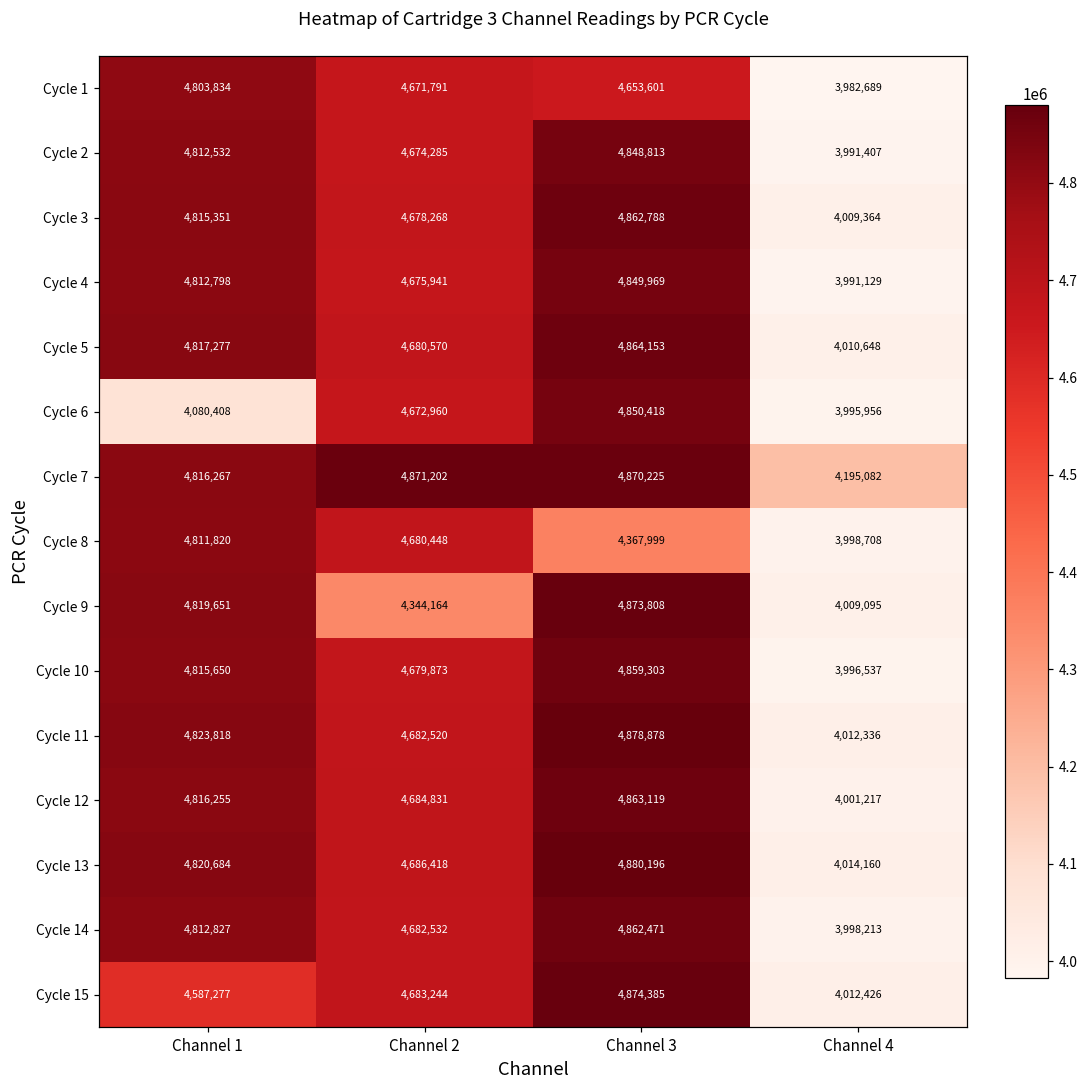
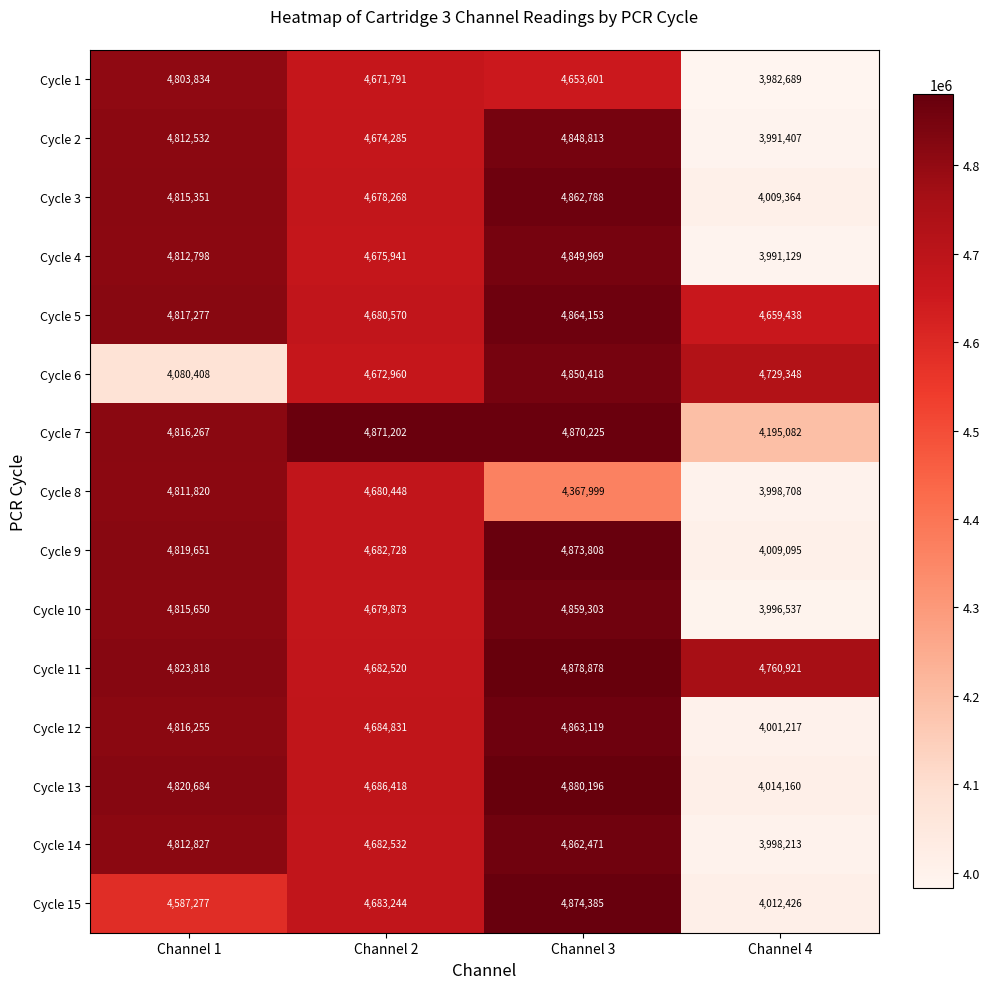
  {
    "Cycle 1": {
      "Channel 1": "4,803,834",
      "Channel 2": "4,671,791",
      "Channel 3": "4,653,601",
      "Channel 4": "3,982,689"
    },
    "Cycle 2": {
      "Channel 1": "4,812,532",
      "Channel 2": "4,674,285",
      "Channel 3": "4,848,813",
      "Channel 4": "3,991,407"
    },
    "Cycle 3": {
      "Channel 1": "4,815,351",
      "Channel 2": "4,678,268",
      "Channel 3": "4,862,788",
      "Channel 4": "4,009,364"
    },
    "Cycle 4": {
      "Channel 1": "4,812,798",
      "Channel 2": "4,675,941",
      "Channel 3": "4,849,969",
      "Channel 4": "3,991,129"
    },
    "Cycle 5": {
      "Channel 1": "4,817,277",
      "Channel 2": "4,680,570",
      "Channel 3": "4,864,153",
-     "Channel 4": "4,010,648"
+     "Channel 4": "4,659,438"
    },
    "Cycle 6": {
      "Channel 1": "4,080,408",
      "Channel 2": "4,672,960",
      "Channel 3": "4,850,418",
-     "Channel 4": "3,995,956"
+     "Channel 4": "4,729,348"
    },
    "Cycle 7": {
      "Channel 1": "4,816,267",
      "Channel 2": "4,871,202",
      "Channel 3": "4,870,225",
      "Channel 4": "4,195,082"
    },
    "Cycle 8": {
      "Channel 1": "4,811,820",
      "Channel 2": "4,680,448",
      "Channel 3": "4,367,999",
      "Channel 4": "3,998,708"
    },
    "Cycle 9": {
      "Channel 1": "4,819,651",
-     "Channel 2": "4,344,164",
+     "Channel 2": "4,682,728",
      "Channel 3": "4,873,808",
      "Channel 4": "4,009,095"
    },
    "Cycle 10": {
      "Channel 1": "4,815,650",
      "Channel 2": "4,679,873",
      "Channel 3": "4,859,303",
      "Channel 4": "3,996,537"
    },
    "Cycle 11": {
      "Channel 1": "4,823,818",
      "Channel 2": "4,682,520",
      "Channel 3": "4,878,878",
-     "Channel 4": "4,012,336"
+     "Channel 4": "4,760,921"
    },
    "Cycle 12": {
      "Channel 1": "4,816,255",
      "Channel 2": "4,684,831",
      "Channel 3": "4,863,119",
      "Channel 4": "4,001,217"
    },
    "Cycle 13": {
      "Channel 1": "4,820,684",
      "Channel 2": "4,686,418",
      "Channel 3": "4,880,196",
      "Channel 4": "4,014,160"
    },
    "Cycle 14": {
      "Channel 1": "4,812,827",
      "Channel 2": "4,682,532",
      "Channel 3": "4,862,471",
      "Channel 4": "3,998,213"
    },
    "Cycle 15": {
      "Channel 1": "4,587,277",
      "Channel 2": "4,683,244",
      "Channel 3": "4,874,385",
      "Channel 4": "4,012,426"
    }
  }
